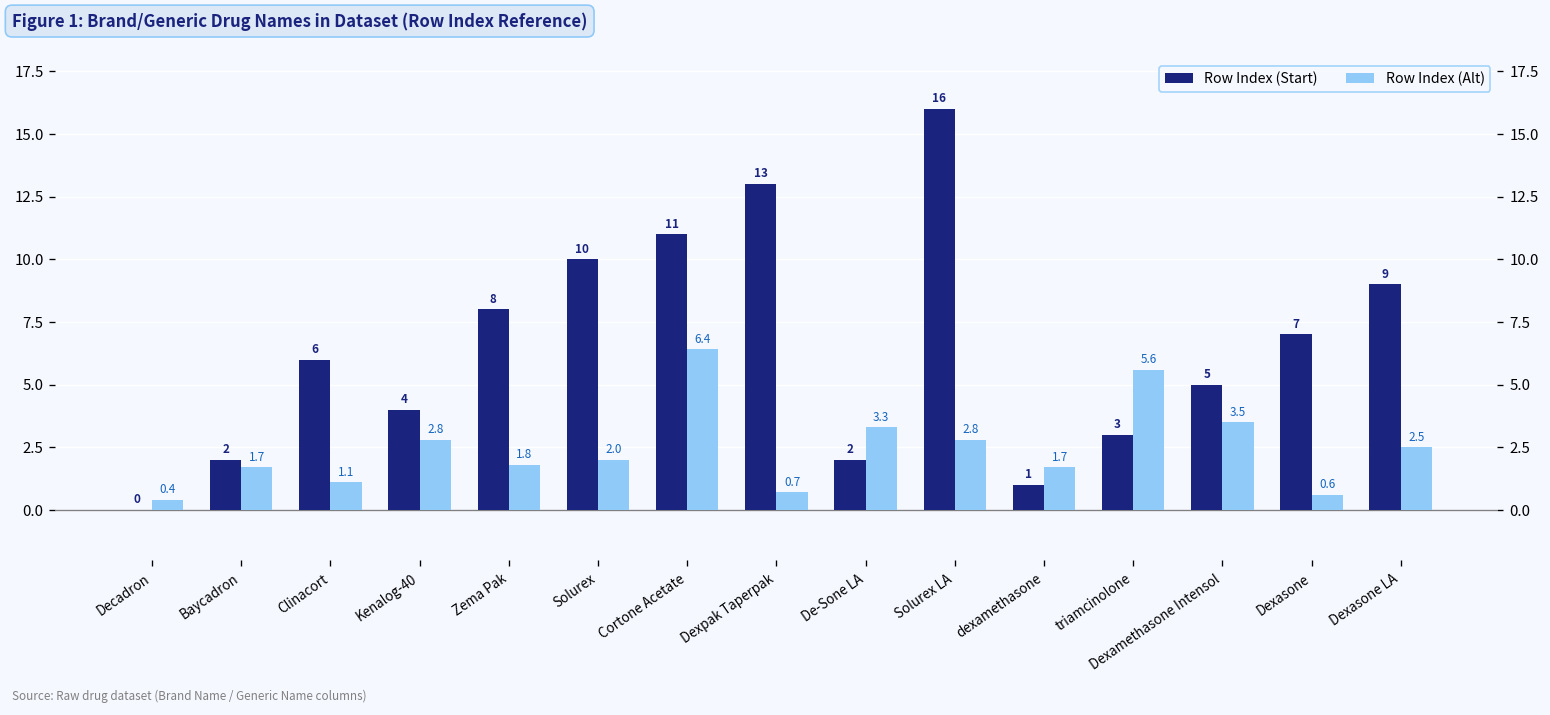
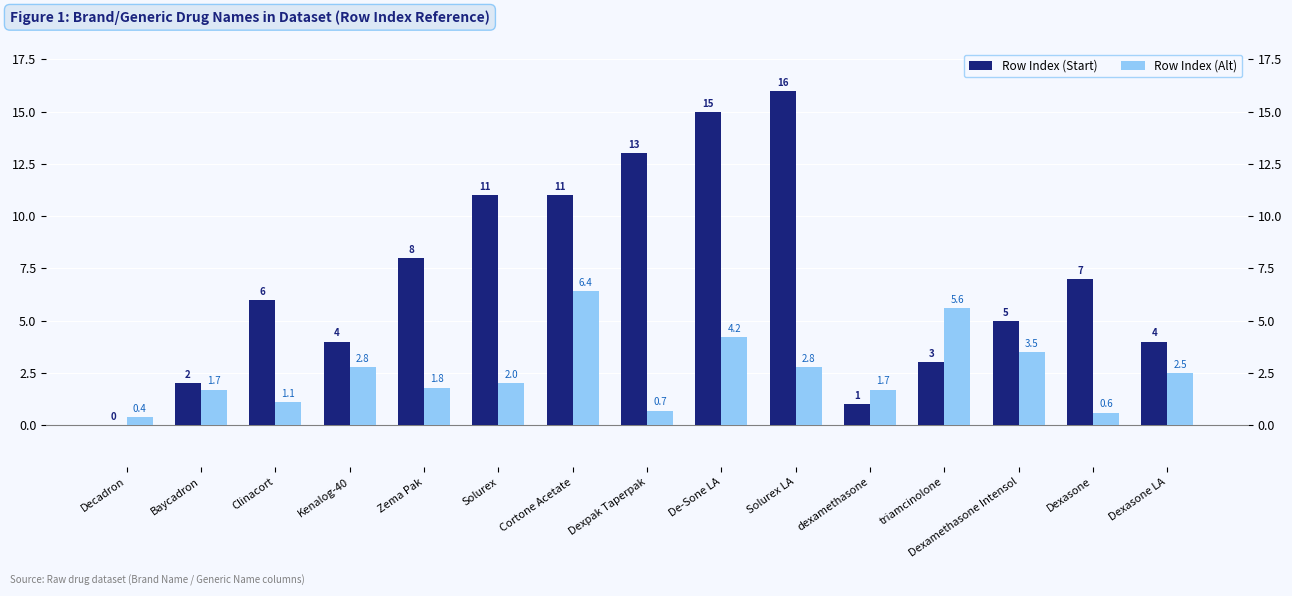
  {
    "Row Index (Start)": {
      "Decadron": 0,
      "Baycadron": 2,
      "Clinacort": 6,
      "Kenalog-40": 4,
      "Zema Pak": 8,
-     "Solurex": 10,
+     "Solurex": 11,
      "Cortone Acetate": 11,
      "Dexpak Taperpak": 13,
-     "De-Sone LA": 2,
+     "De-Sone LA": 15,
      "Solurex LA": 16,
      "dexamethasone": 1,
      "triamcinolone": 3,
      "Dexamethasone Intensol": 5,
      "Dexasone": 7,
-     "Dexasone LA": 9
+     "Dexasone LA": 4
    },
    "Row Index (Alt)": {
      "Decadron": 0.4,
      "Baycadron": 1.7,
      "Clinacort": 1.1,
      "Kenalog-40": 2.8,
      "Zema Pak": 1.8,
      "Solurex": 2.0,
      "Cortone Acetate": 6.4,
      "Dexpak Taperpak": 0.7,
-     "De-Sone LA": 3.3,
+     "De-Sone LA": 4.2,
      "Solurex LA": 2.8,
      "dexamethasone": 1.7,
      "triamcinolone": 5.6,
      "Dexamethasone Intensol": 3.5,
      "Dexasone": 0.6,
      "Dexasone LA": 2.5
    }
  }
